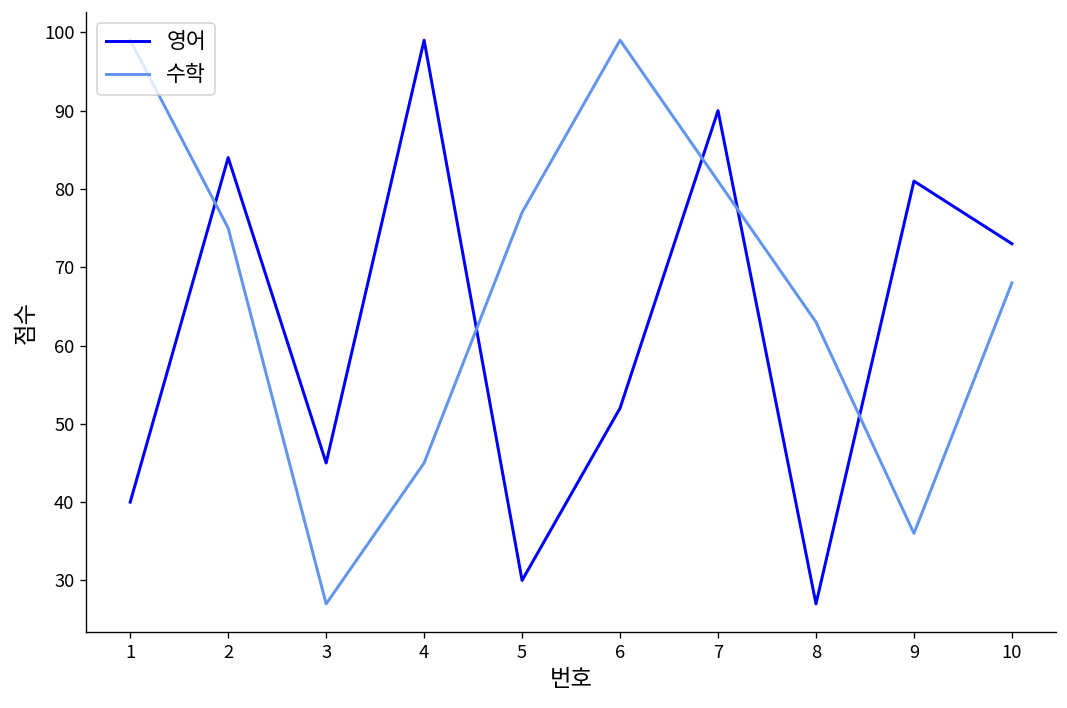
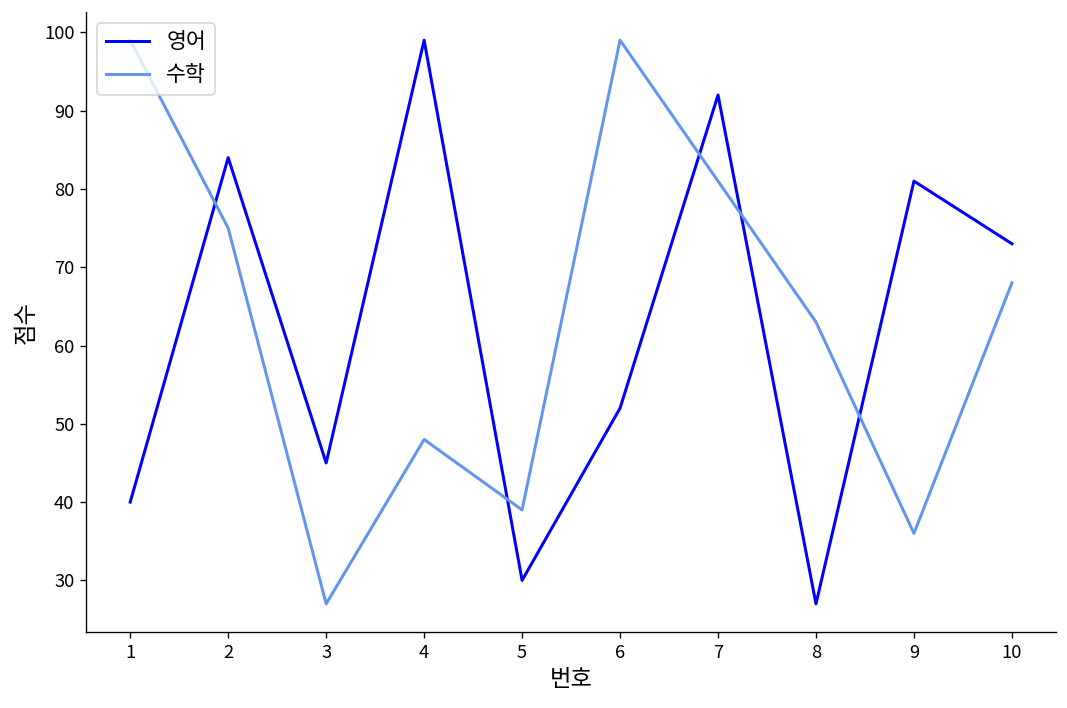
  {
    "영어": {
      "1": 40,
      "2": 84,
      "3": 45,
      "4": 99,
      "5": 30,
      "6": 52,
-     "7": 90,
+     "7": 92,
      "8": 27,
      "9": 81,
      "10": 73
    },
    "수학": {
      "2": 75,
      "3": 27,
-     "4": 45,
-     "5": 77,
+     "4": 48,
+     "5": 39,
      "6": 99,
      "7": 81,
      "8": 63,
      "9": 36,
      "10": 68
    }
  }
